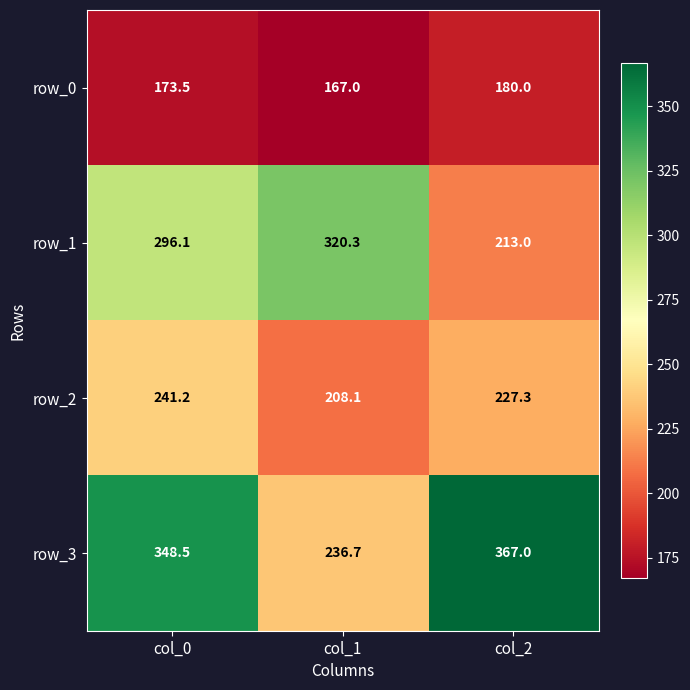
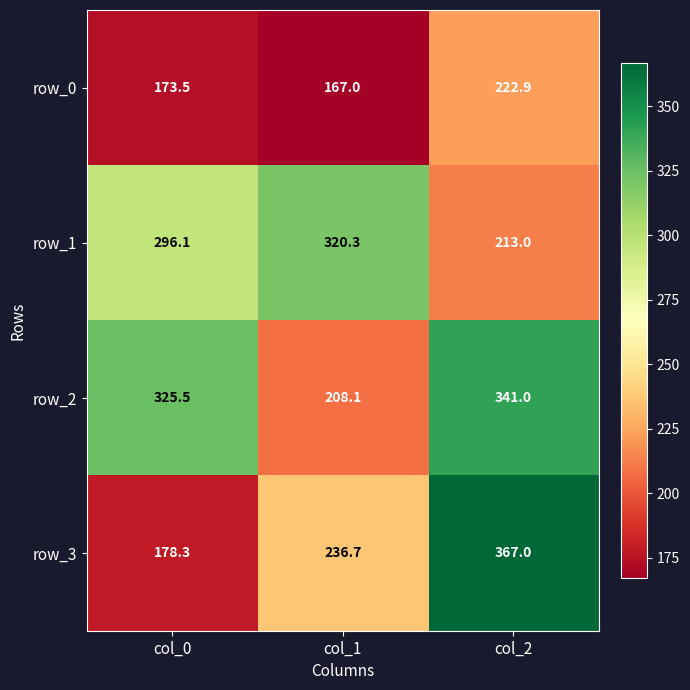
  {
    "row_0": {
      "col_0": 173.5,
      "col_1": 167.0,
-     "col_2": 180.0
+     "col_2": 222.9
    },
    "row_1": {
      "col_0": 296.1,
      "col_1": 320.3,
      "col_2": 213.0
    },
    "row_2": {
-     "col_0": 241.2,
+     "col_0": 325.5,
      "col_1": 208.1,
-     "col_2": 227.3
+     "col_2": 341.0
    },
    "row_3": {
-     "col_0": 348.5,
+     "col_0": 178.3,
      "col_1": 236.7,
      "col_2": 367.0
    }
  }
